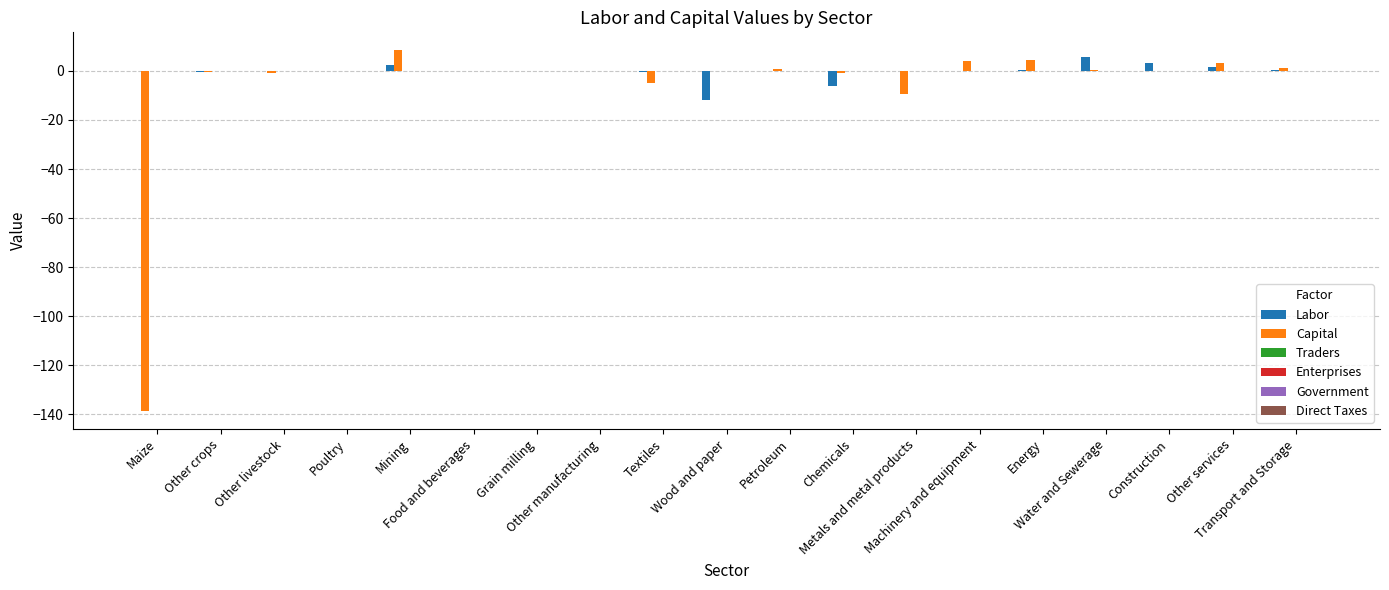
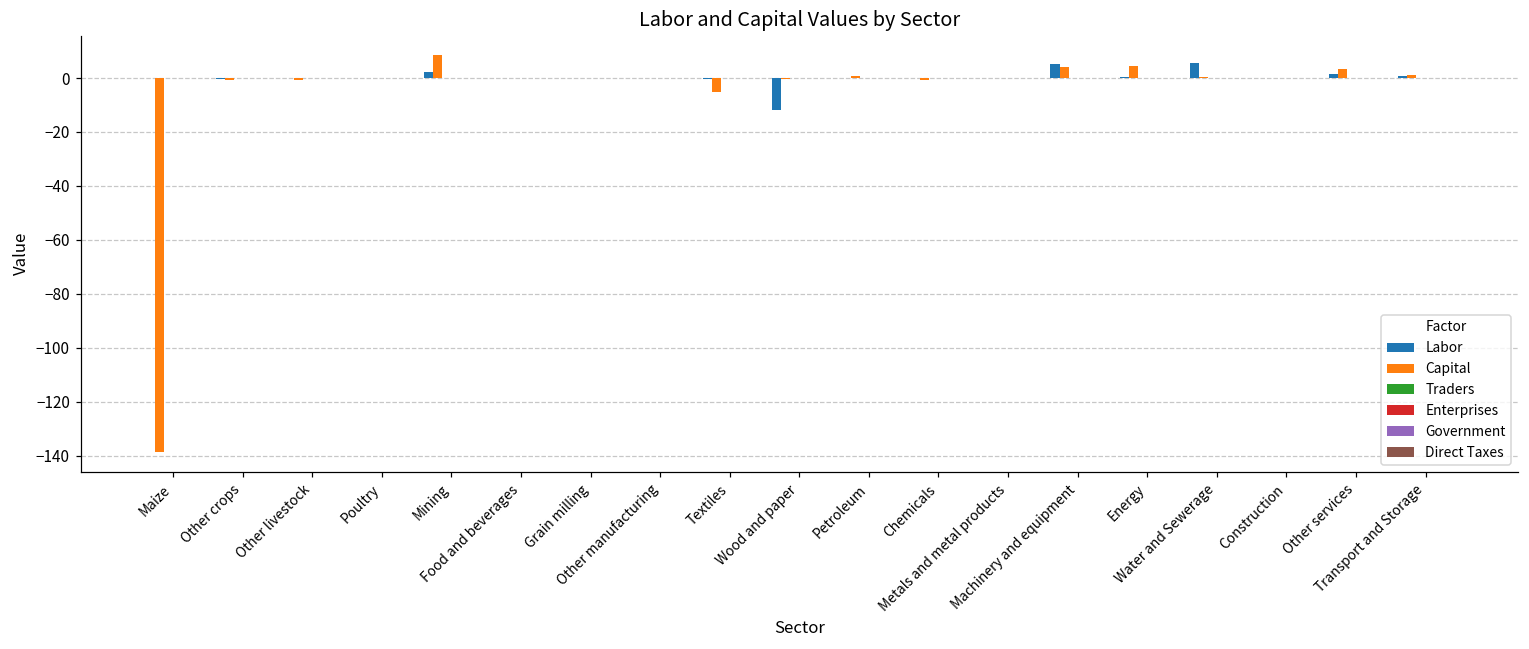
  {
    "Labor": {
      "Maize": 0,
      "Mining": 2,
      "Wood and paper": -12,
-     "Chemicals": -6,
-     "Machinery and equipment": 0,
+     "Chemicals": 0,
+     "Machinery and equipment": 5,
      "Water and Sewerage": 6,
-     "Construction": 3,
+     "Construction": 0,
      "Other services": 1
    },
    "Capital": {
      "Maize": -139,
      "Mining": 8,
      "Textiles": -5,
-     "Metals and metal products": -10,
+     "Metals and metal products": 0,
      "Machinery and equipment": 4,
      "Energy": 4,
      "Other services": 3,
      "Transport and Storage": 1
    },
    "Traders": {
      "Maize": 0,
      "Other crops": 0,
      "Other livestock": 0,
      "Poultry": 0,
      "Mining": 0,
      "Food and beverages": 0,
      "Grain milling": 0,
      "Other manufacturing": 0,
      "Textiles": 0,
      "Wood and paper": 0,
      "Petroleum": 0,
      "Chemicals": 0,
      "Metals and metal products": 0,
      "Machinery and equipment": 0,
      "Energy": 0,
      "Water and Sewerage": 0,
      "Construction": 0,
      "Other services": 0,
      "Transport and Storage": 0
    },
    "Enterprises": {
      "Maize": 0,
      "Other crops": 0,
      "Other livestock": 0,
      "Poultry": 0,
      "Mining": 0,
      "Food and beverages": 0,
      "Grain milling": 0,
      "Other manufacturing": 0,
      "Textiles": 0,
      "Wood and paper": 0,
      "Petroleum": 0,
      "Chemicals": 0,
      "Metals and metal products": 0,
      "Machinery and equipment": 0,
      "Energy": 0,
      "Water and Sewerage": 0,
      "Construction": 0,
      "Other services": 0,
      "Transport and Storage": 0
    },
    "Government": {
      "Maize": 0,
      "Other crops": 0,
      "Other livestock": 0,
      "Poultry": 0,
      "Mining": 0,
      "Food and beverages": 0,
      "Grain milling": 0,
      "Other manufacturing": 0,
      "Textiles": 0,
      "Wood and paper": 0,
      "Petroleum": 0,
      "Chemicals": 0,
      "Metals and metal products": 0,
      "Machinery and equipment": 0,
      "Energy": 0,
      "Water and Sewerage": 0,
      "Construction": 0,
      "Other services": 0,
      "Transport and Storage": 0
    },
    "Direct Taxes": {
      "Maize": 0,
      "Other crops": 0,
      "Other livestock": 0,
      "Poultry": 0,
      "Mining": 0,
      "Food and beverages": 0,
      "Grain milling": 0,
      "Other manufacturing": 0,
      "Textiles": 0,
      "Wood and paper": 0,
      "Petroleum": 0,
      "Chemicals": 0,
      "Metals and metal products": 0,
      "Machinery and equipment": 0,
      "Energy": 0,
      "Water and Sewerage": 0,
      "Construction": 0,
      "Other services": 0,
      "Transport and Storage": 0
    }
  }
